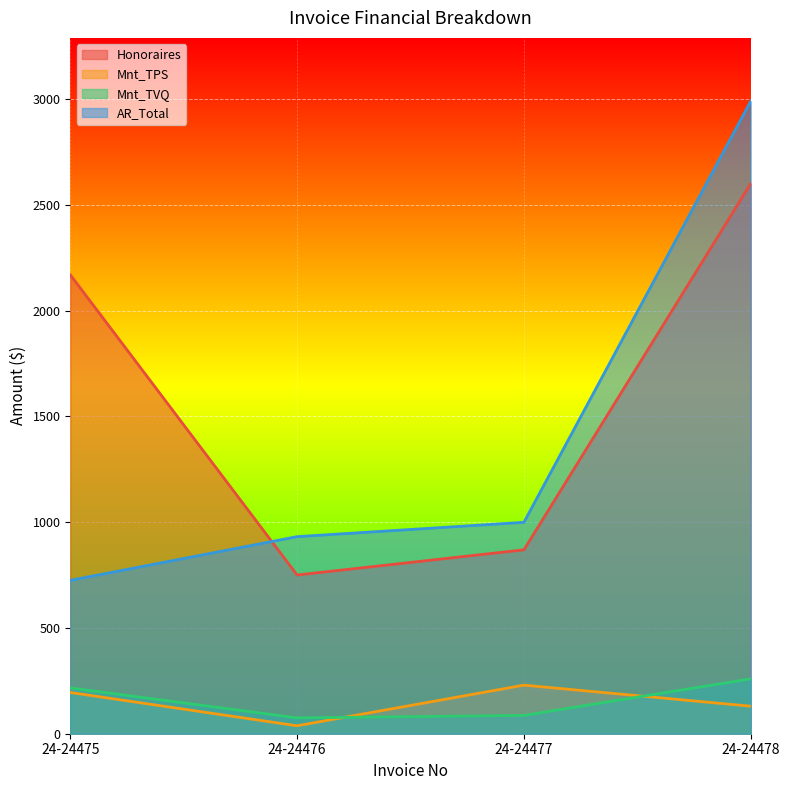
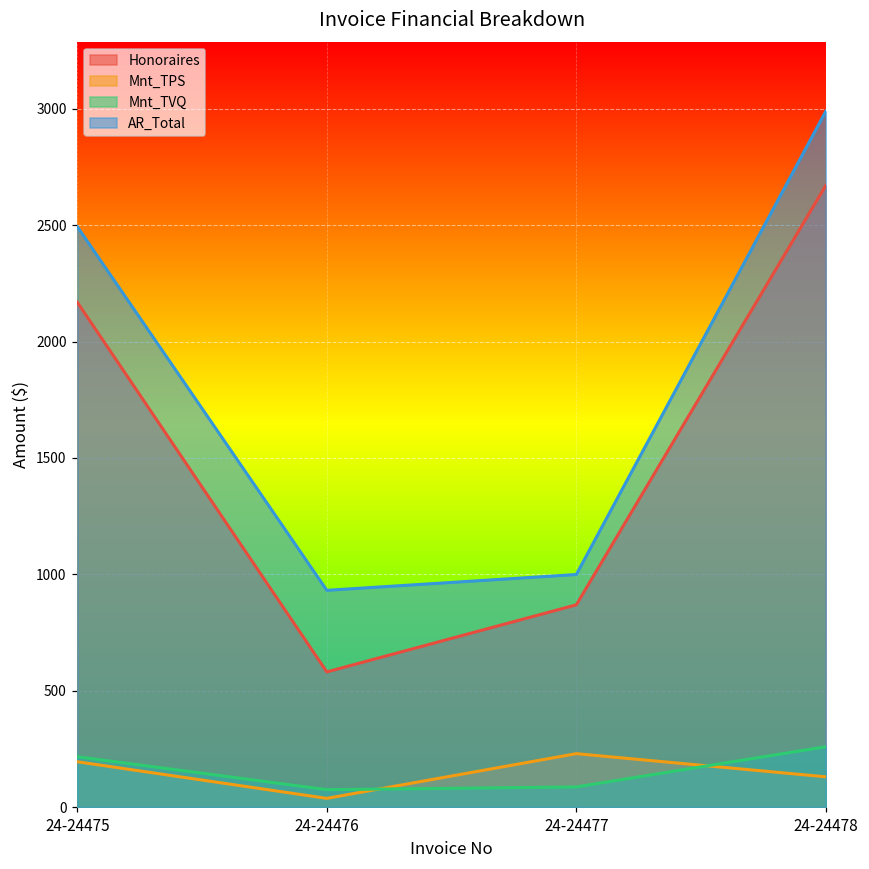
  {
    "Honoraires": {
      "24-24475": 2170,
-     "24-24476": 750,
+     "24-24476": 580,
      "24-24477": 870,
-     "24-24478": 2600
+     "24-24478": 2670
    },
    "Mnt_TPS": {
      "24-24475": 190,
      "24-24476": 40,
      "24-24477": 230,
      "24-24478": 130
    },
    "Mnt_TVQ": {
      "24-24475": 220,
      "24-24476": 70,
      "24-24477": 90,
      "24-24478": 260
    },
    "AR_Total": {
-     "24-24475": 720,
+     "24-24475": 2490,
      "24-24476": 930,
      "24-24477": 1000,
      "24-24478": 2990
    }
  }
